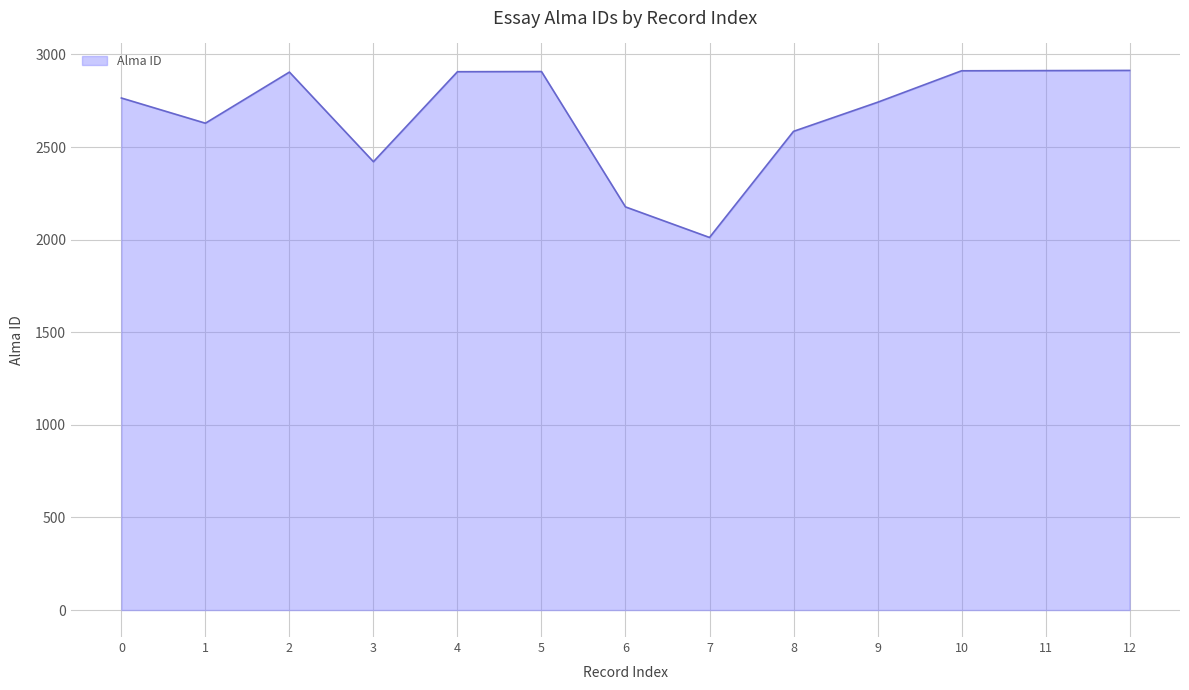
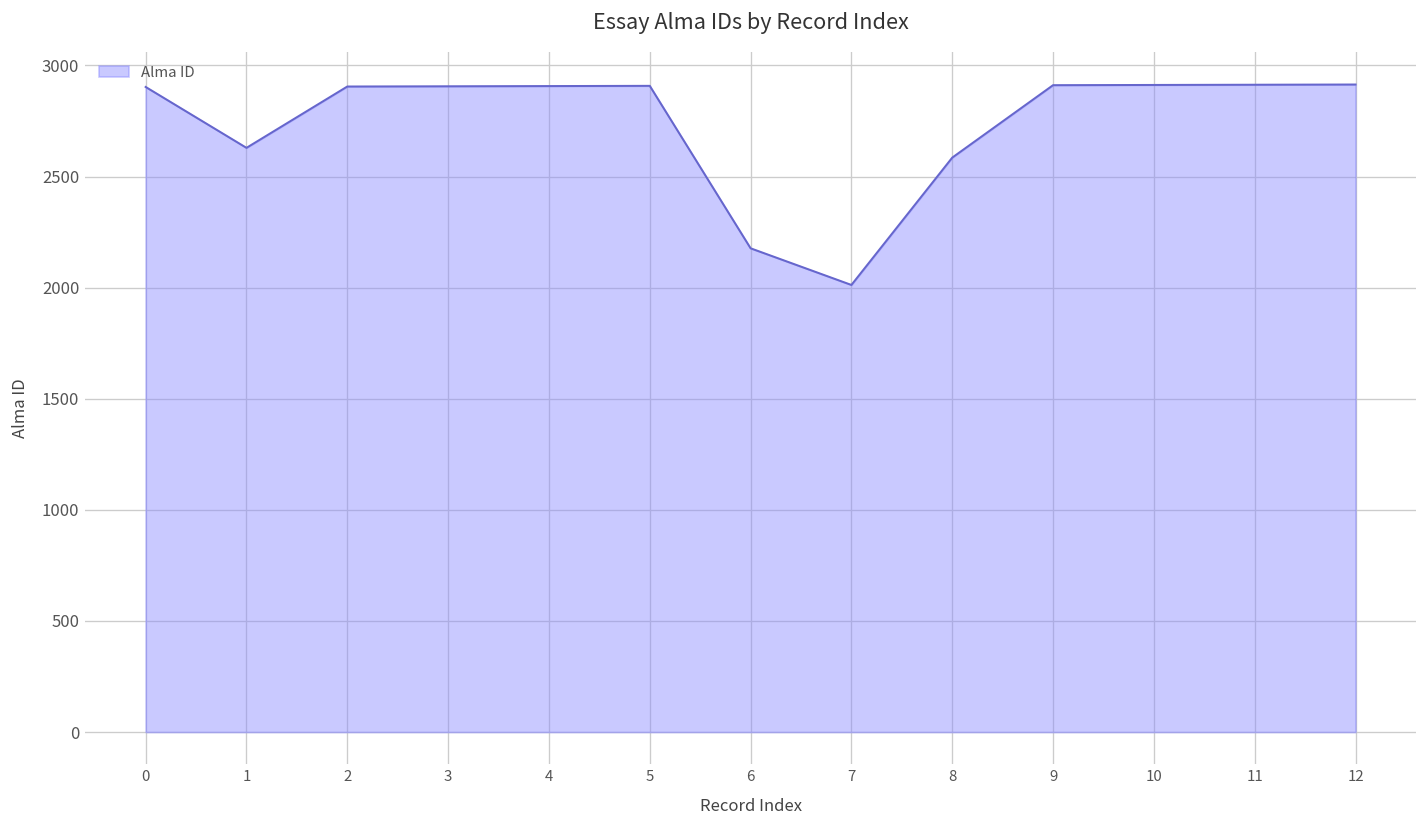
  {
-   "0": 2770,
+   "0": 2900,
    "1": 2630,
    "2": 2910,
-   "3": 2420,
+   "3": 2910,
    "4": 2910,
    "5": 2910,
    "6": 2180,
    "7": 2010,
    "8": 2590,
-   "9": 2740,
+   "9": 2910,
    "10": 2910,
    "11": 2910,
    "12": 2910
  }
